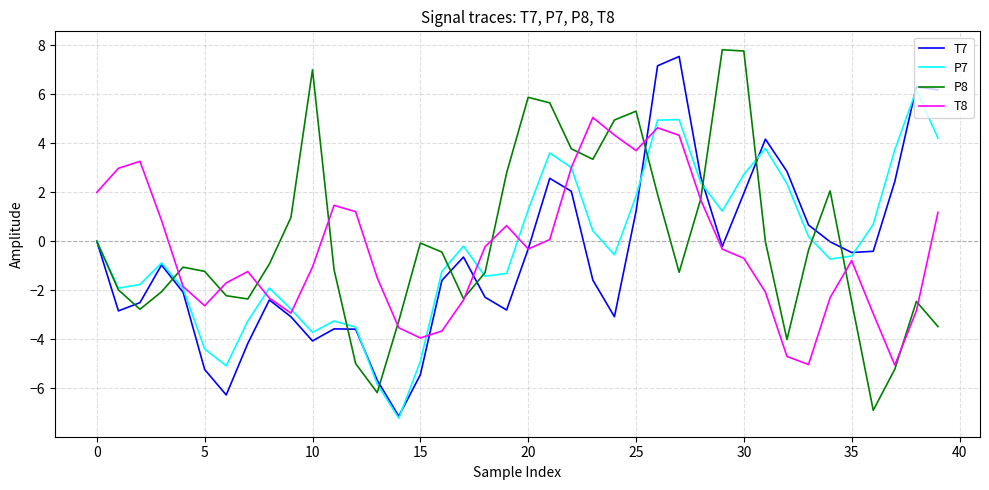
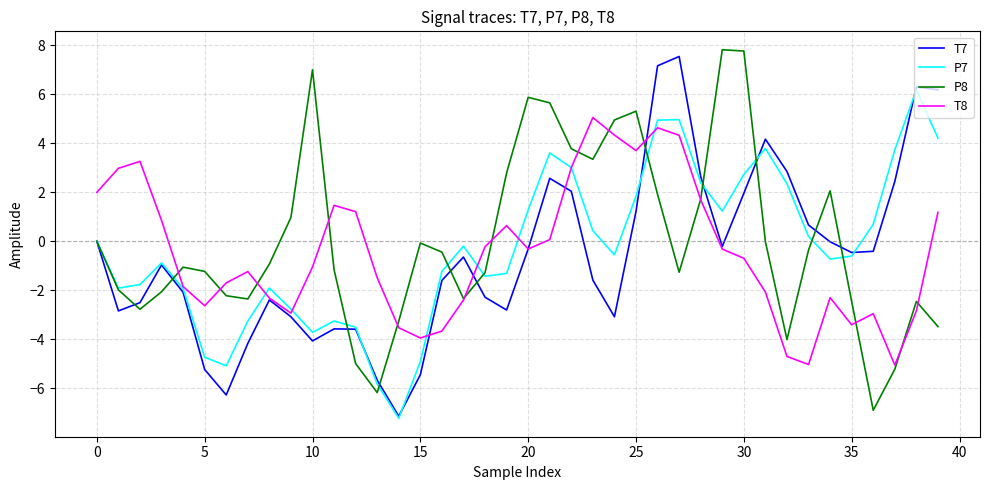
  {
    "T7": {
      "5": -5.2,
      "10": -4.1,
      "15": -5.4,
      "25": 1.2,
      "30": 2.0,
      "35": -0.5
    },
    "P7": {
-     "5": -4.4,
+     "5": -4.7,
      "10": -3.7,
      "15": -4.9,
      "20": 1.3,
      "25": 1.8,
      "30": 2.7,
      "35": -0.6
    },
    "P8": {
      "5": -1.2,
      "10": 7.0,
      "15": -0.1,
      "20": 5.9,
      "25": 5.3,
      "30": 7.8,
      "35": -2.5
    },
    "T8": {
      "0": 2.0,
      "5": -2.6,
      "10": -1.0,
      "15": -3.9,
      "25": 3.7,
      "30": -0.7,
-     "35": -0.8
+     "35": -3.4
    }
  }
